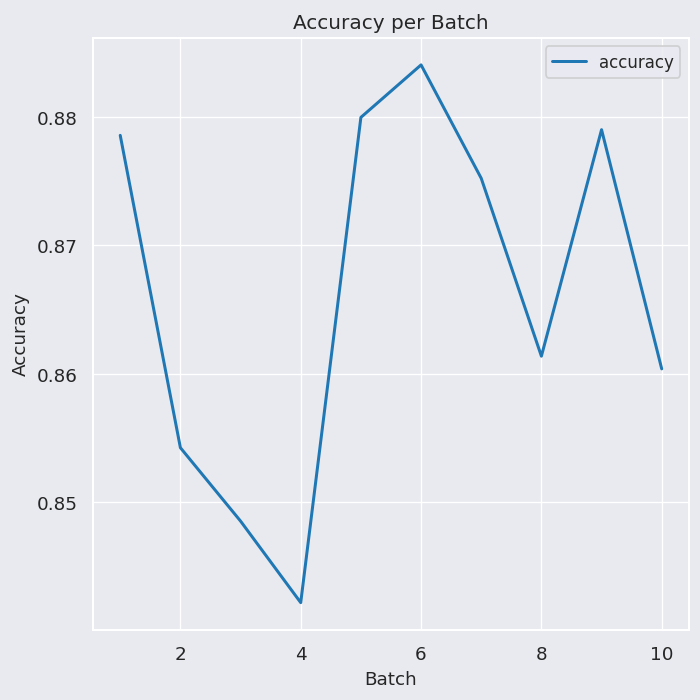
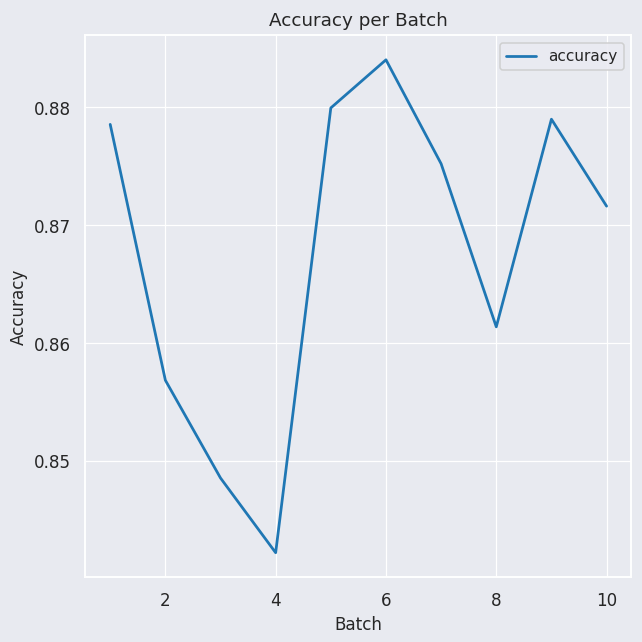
  {
-   "2": 0.8543,
+   "2": 0.8569,
    "4": 0.8422,
    "6": 0.8840,
    "8": 0.8614,
-   "10": 0.8604
+   "10": 0.8716
  }
